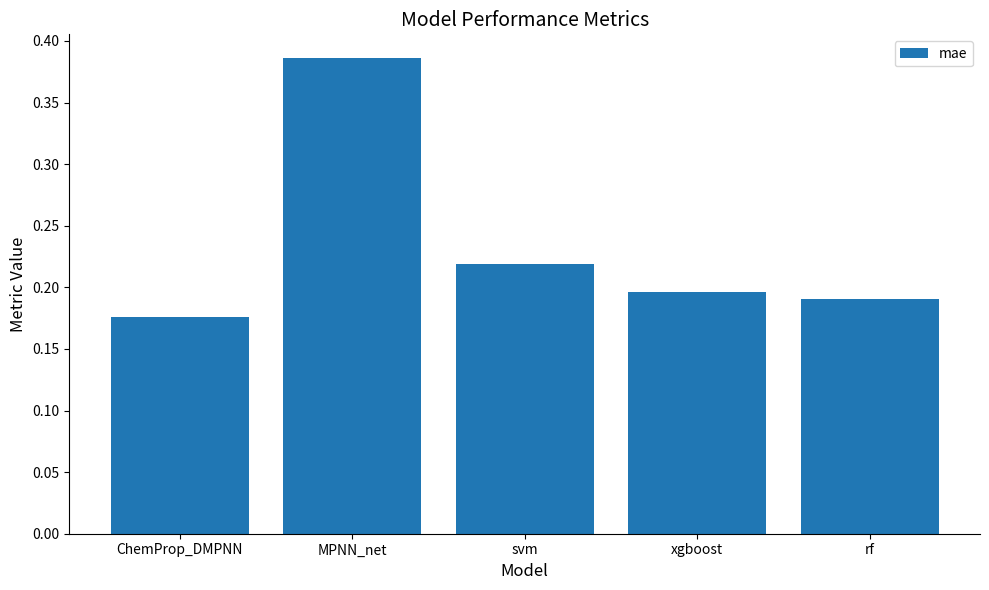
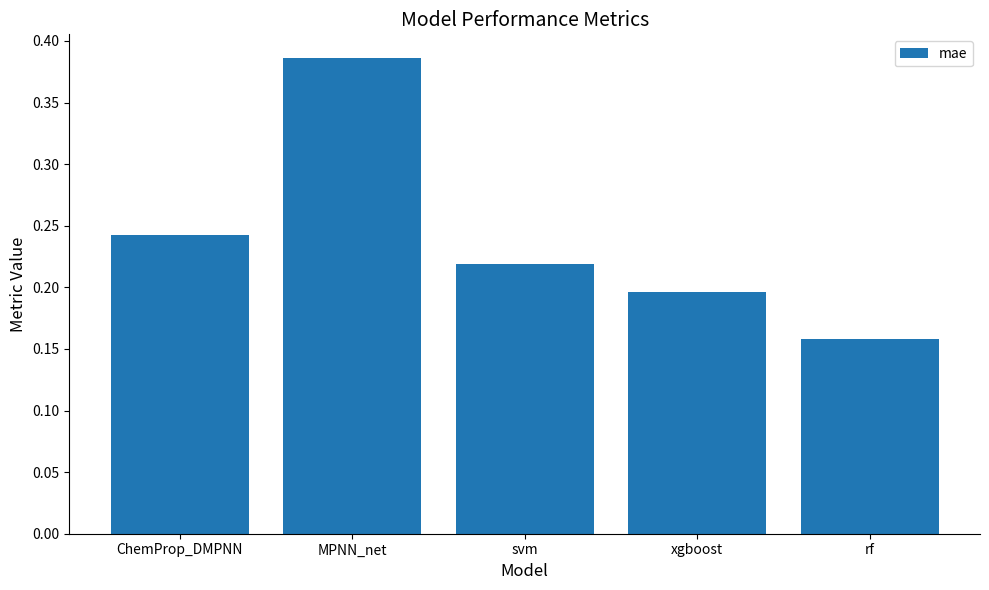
  {
-   "ChemProp_DMPNN": 0.176,
+   "ChemProp_DMPNN": 0.243,
    "MPNN_net": 0.386,
    "svm": 0.219,
    "xgboost": 0.196,
-   "rf": 0.191
+   "rf": 0.158
  }
